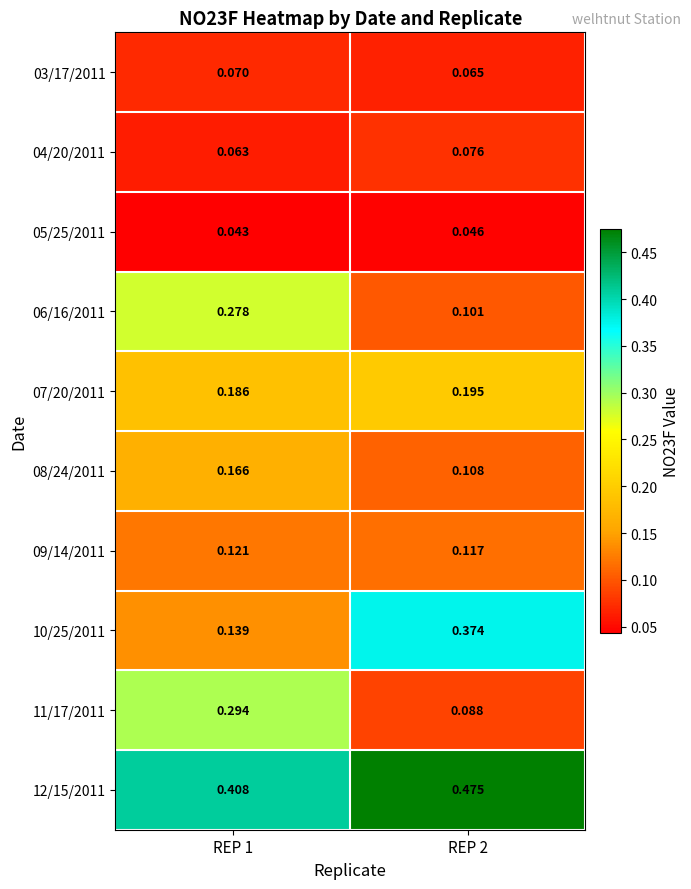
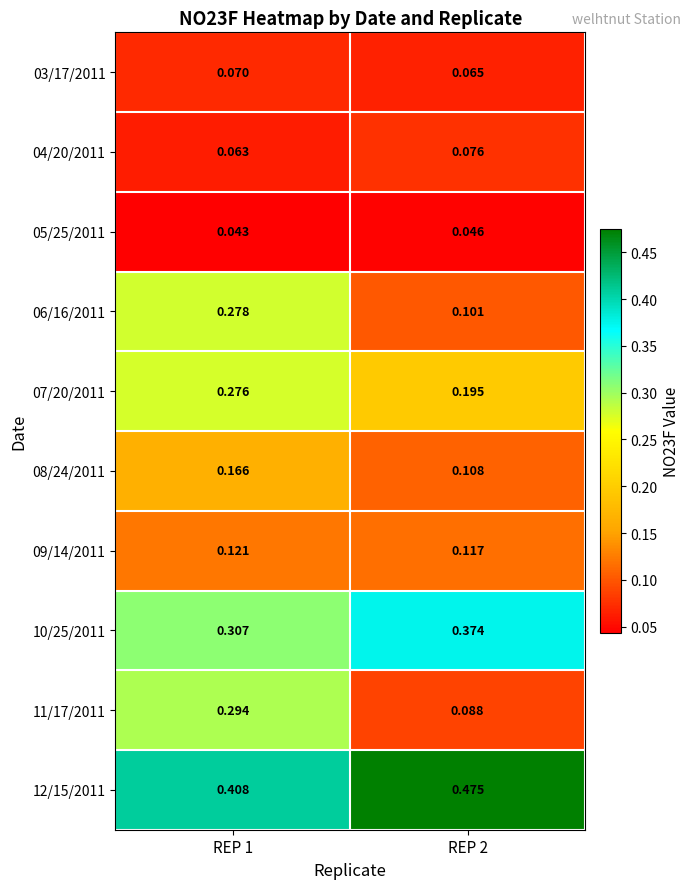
  {
    "03/17/2011": {
      "REP 1": 0.070,
      "REP 2": 0.065
    },
    "04/20/2011": {
      "REP 1": 0.063,
      "REP 2": 0.076
    },
    "05/25/2011": {
      "REP 1": 0.043,
      "REP 2": 0.046
    },
    "06/16/2011": {
      "REP 1": 0.278,
      "REP 2": 0.101
    },
    "07/20/2011": {
-     "REP 1": 0.186,
+     "REP 1": 0.276,
      "REP 2": 0.195
    },
    "08/24/2011": {
      "REP 1": 0.166,
      "REP 2": 0.108
    },
    "09/14/2011": {
      "REP 1": 0.121,
      "REP 2": 0.117
    },
    "10/25/2011": {
-     "REP 1": 0.139,
+     "REP 1": 0.307,
      "REP 2": 0.374
    },
    "11/17/2011": {
      "REP 1": 0.294,
      "REP 2": 0.088
    },
    "12/15/2011": {
      "REP 1": 0.408,
      "REP 2": 0.475
    }
  }
